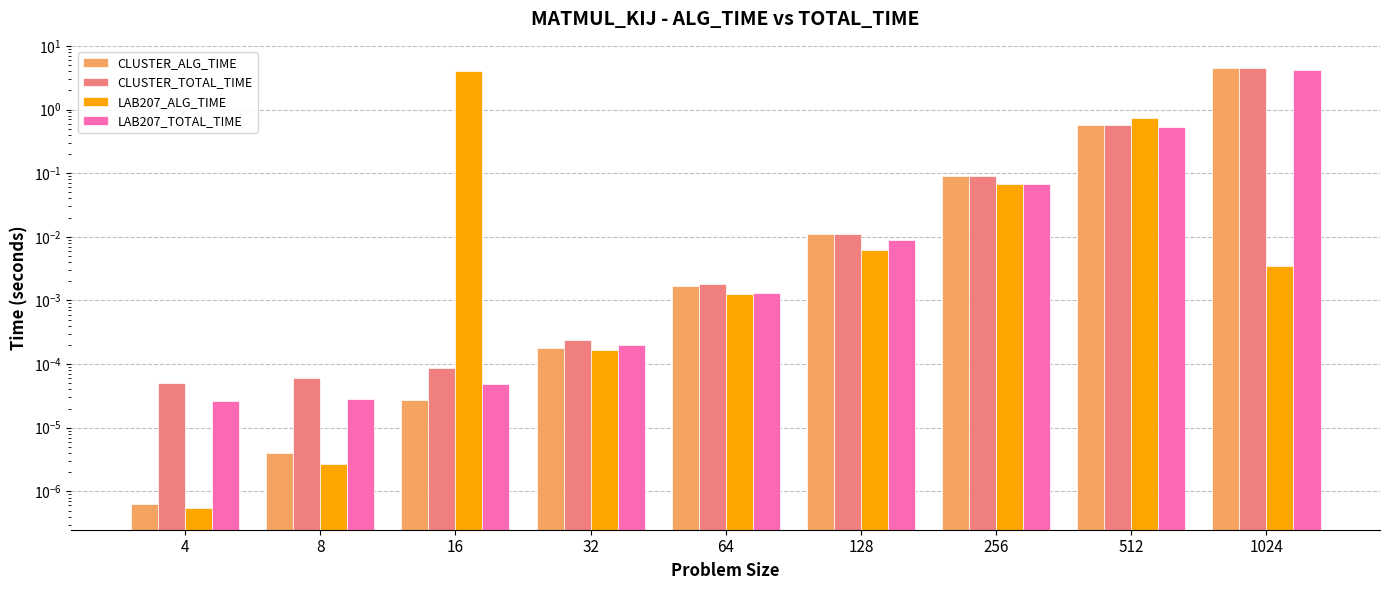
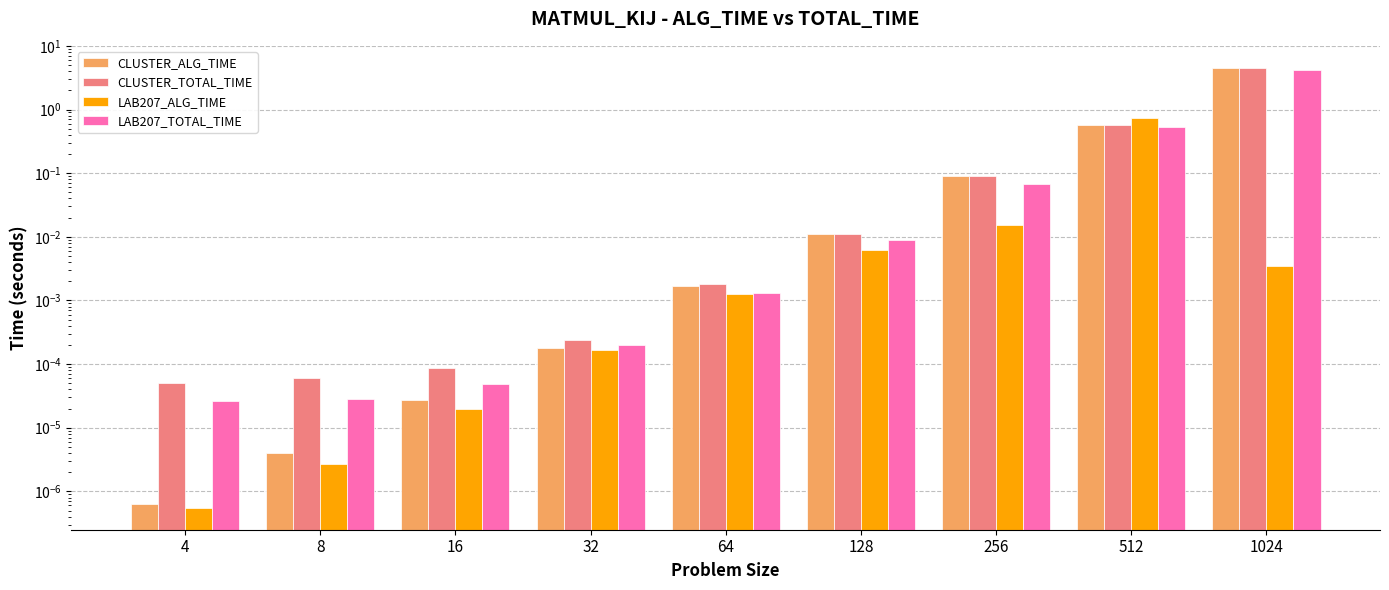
  {
    "LAB207_ALG_TIME": {
      "4": 0.0000006,
      "8": 0.0000027,
-     "16": 4,
+     "16": 0,
      "32": 0.00017,
      "64": 0.0013,
      "128": 0.006,
-     "256": 0.07,
+     "256": 0.015,
      "512": 0.7,
      "1024": 0.004
    }
  }
